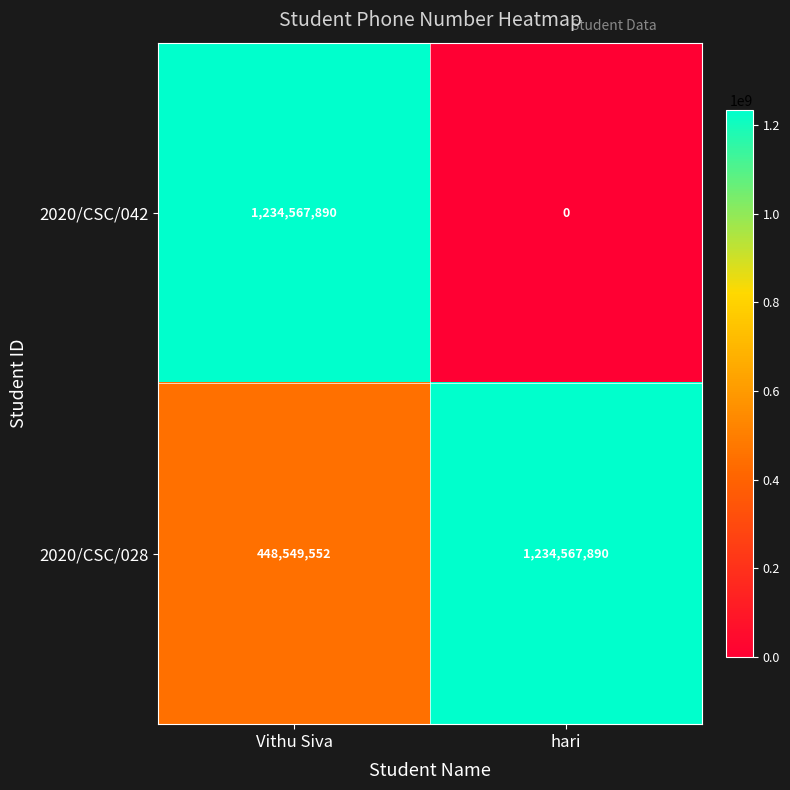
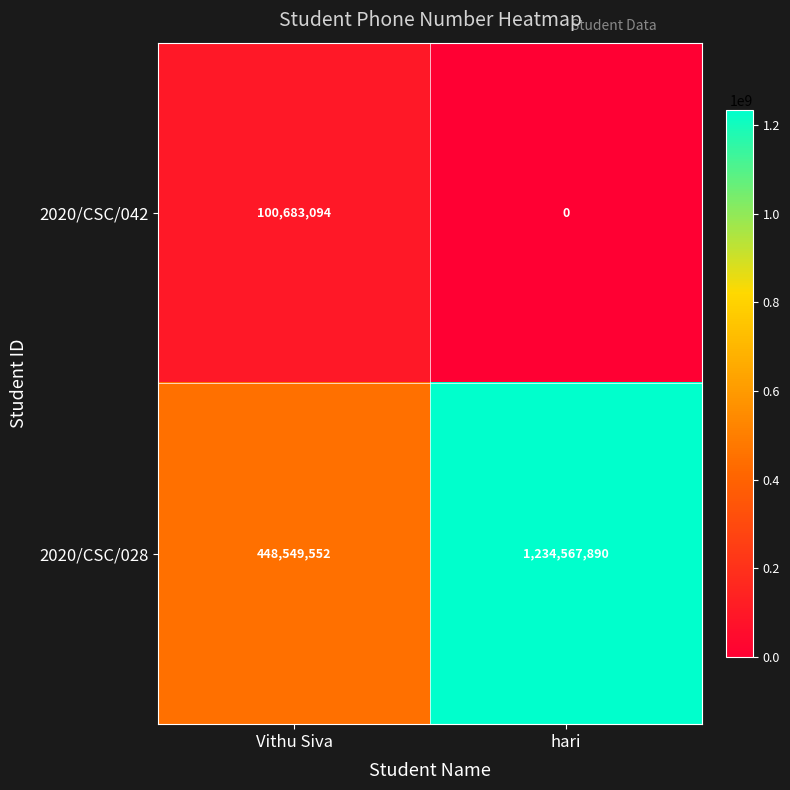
  {
    "2020/CSC/042": {
-     "Vithu Siva": "1,234,567,890",
+     "Vithu Siva": "100,683,094",
      "hari": "0"
    },
    "2020/CSC/028": {
      "Vithu Siva": "448,549,552",
      "hari": "1,234,567,890"
    }
  }
